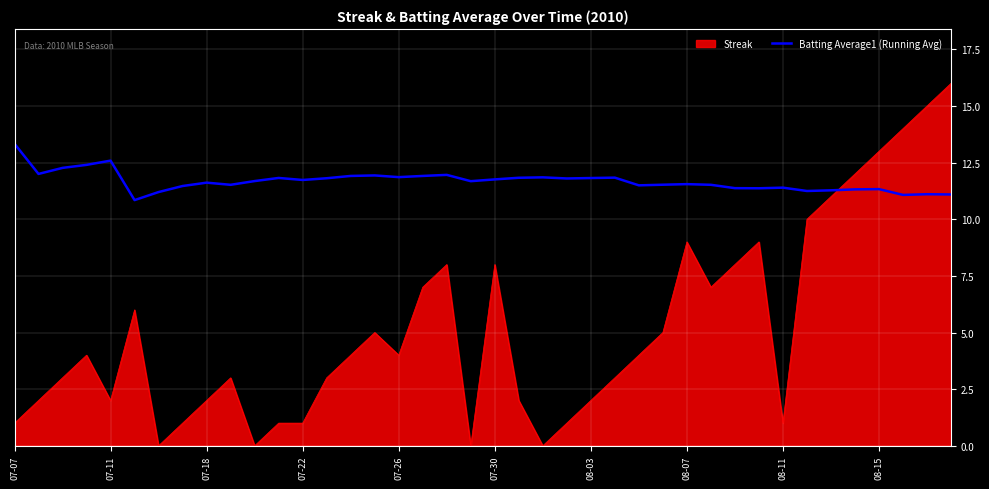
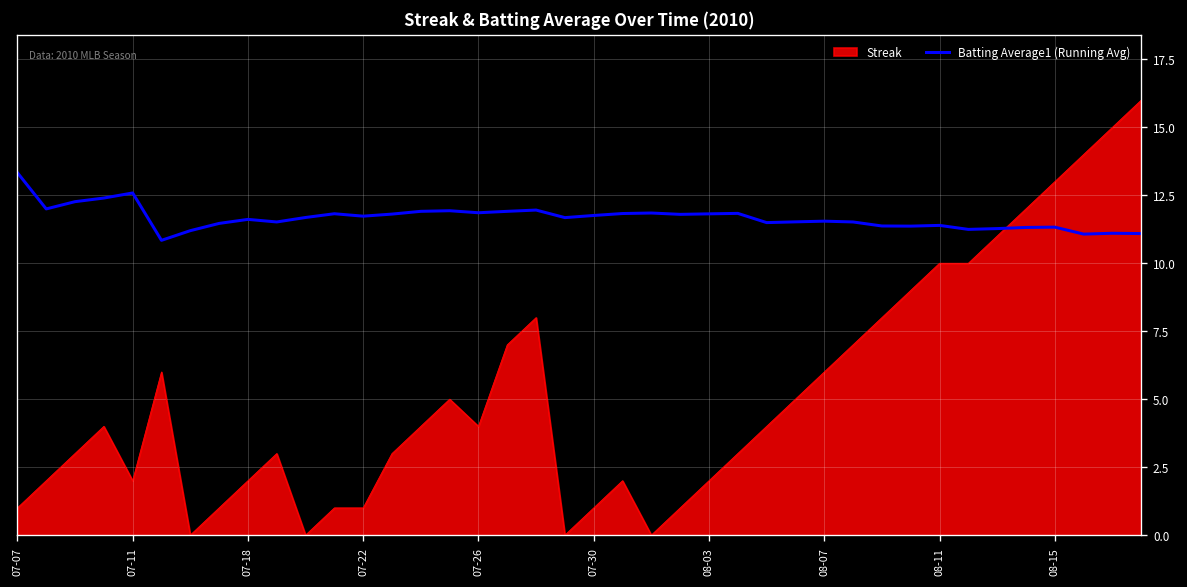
  {
    "Streak": {
      "07-07": 1,
      "07-11": 2,
      "07-18": 2,
      "07-22": 1,
      "07-26": 4,
-     "07-30": 8,
+     "07-30": 1,
      "08-03": 2,
-     "08-07": 9,
-     "08-11": 1,
+     "08-07": 6,
+     "08-11": 10,
      "08-15": 13
    },
    "Batting Average1 (Running Avg)": {
      "07-07": 13.3,
      "07-11": 12.6,
      "07-18": 11.6,
      "07-22": 11.7,
      "07-26": 11.9,
      "07-30": 11.8,
      "08-03": 11.8,
      "08-07": 11.5,
      "08-11": 11.4,
      "08-15": 11.3
    }
  }
